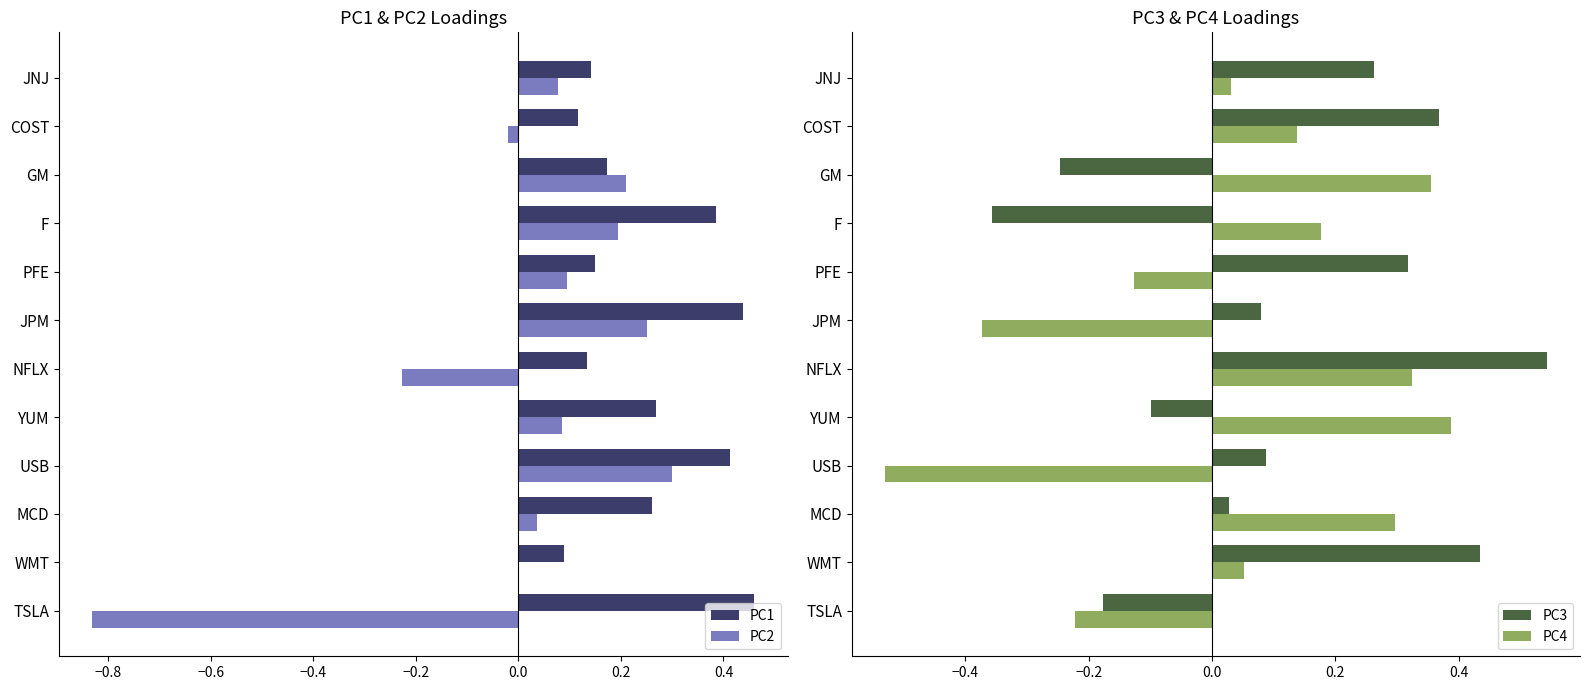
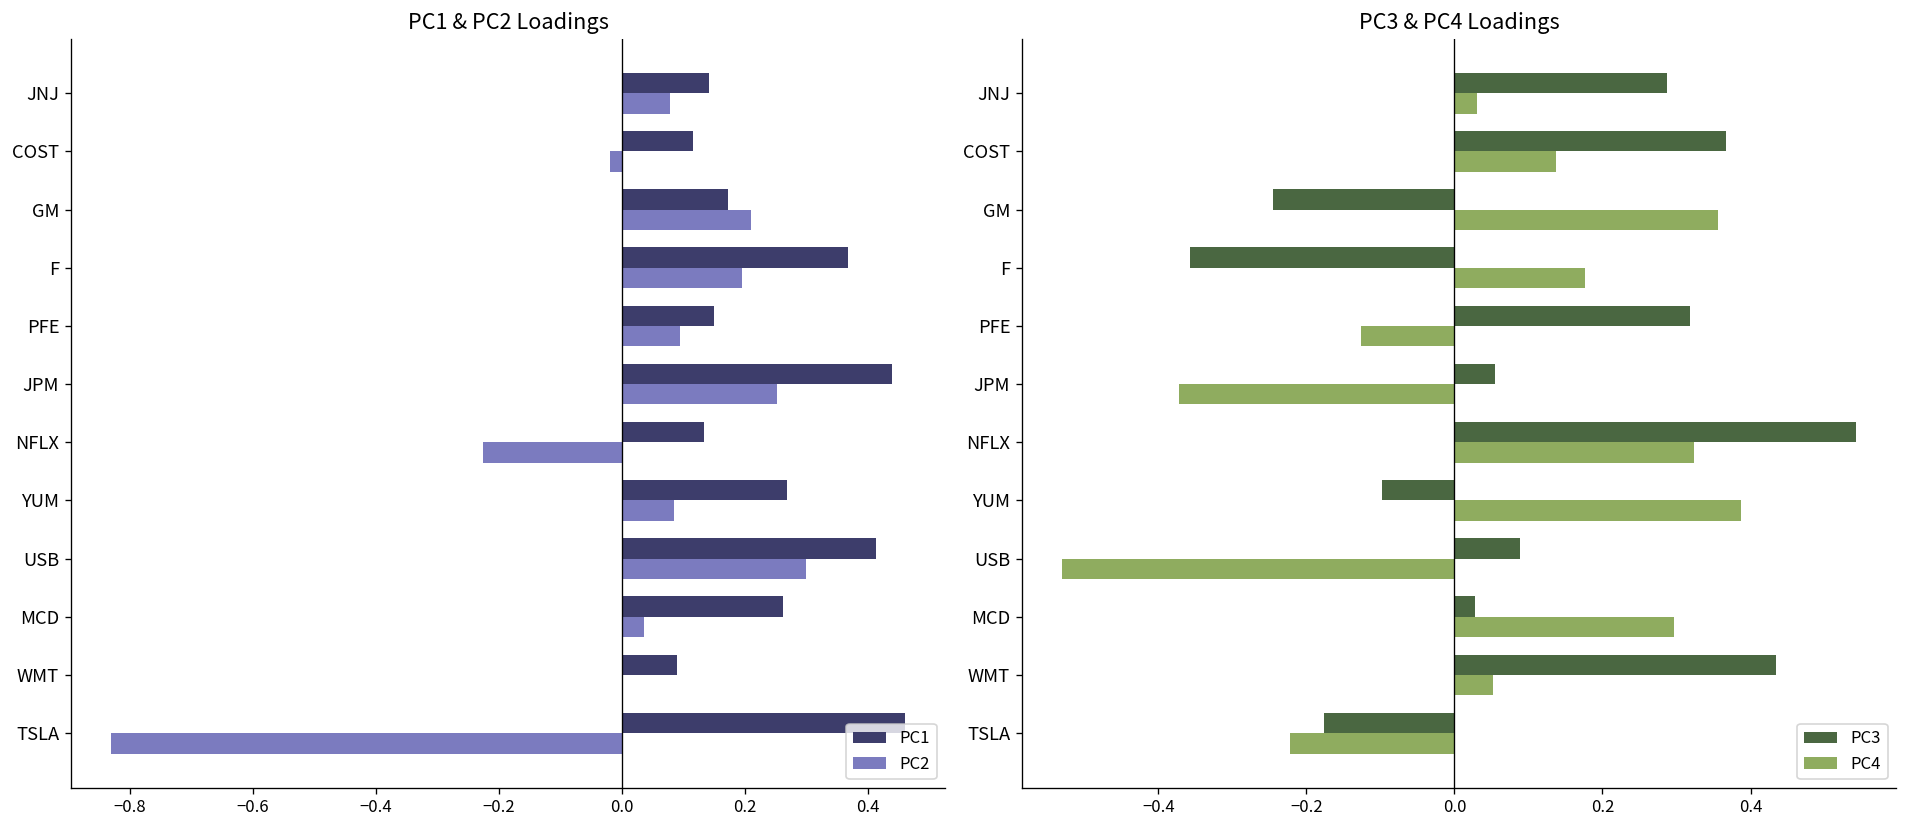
  {
    "PC1 & PC2 Loadings": {
      "PC1": {
        "JNJ": 0.14,
        "COST": 0.12,
        "GM": 0.17,
-       "F": 0.39,
+       "F": 0.37,
        "PFE": 0.15,
        "JPM": 0.44,
        "NFLX": 0.13,
        "YUM": 0.27,
        "USB": 0.41,
        "MCD": 0.26,
        "WMT": 0.09,
        "TSLA": 0.46
      },
      "PC2": {
        "JNJ": 0.08,
        "COST": -0.02,
        "GM": 0.21,
        "F": 0.20,
        "PFE": 0.09,
        "JPM": 0.25,
        "NFLX": -0.23,
        "YUM": 0.08,
        "USB": 0.30,
        "MCD": 0.04,
        "TSLA": -0.83
      }
    },
    "PC3 & PC4 Loadings": {
      "PC3": {
-       "JNJ": 0.26,
+       "JNJ": 0.29,
        "COST": 0.37,
        "GM": -0.25,
        "F": -0.36,
        "PFE": 0.32,
-       "JPM": 0.08,
+       "JPM": 0.05,
        "NFLX": 0.54,
        "YUM": -0.10,
        "USB": 0.09,
        "MCD": 0.03,
        "WMT": 0.43,
        "TSLA": -0.18
      },
      "PC4": {
        "JNJ": 0.03,
        "COST": 0.14,
        "GM": 0.36,
        "F": 0.18,
        "PFE": -0.13,
        "JPM": -0.37,
        "NFLX": 0.32,
        "YUM": 0.39,
        "USB": -0.53,
        "MCD": 0.30,
        "WMT": 0.05,
        "TSLA": -0.22
      }
    }
  }
